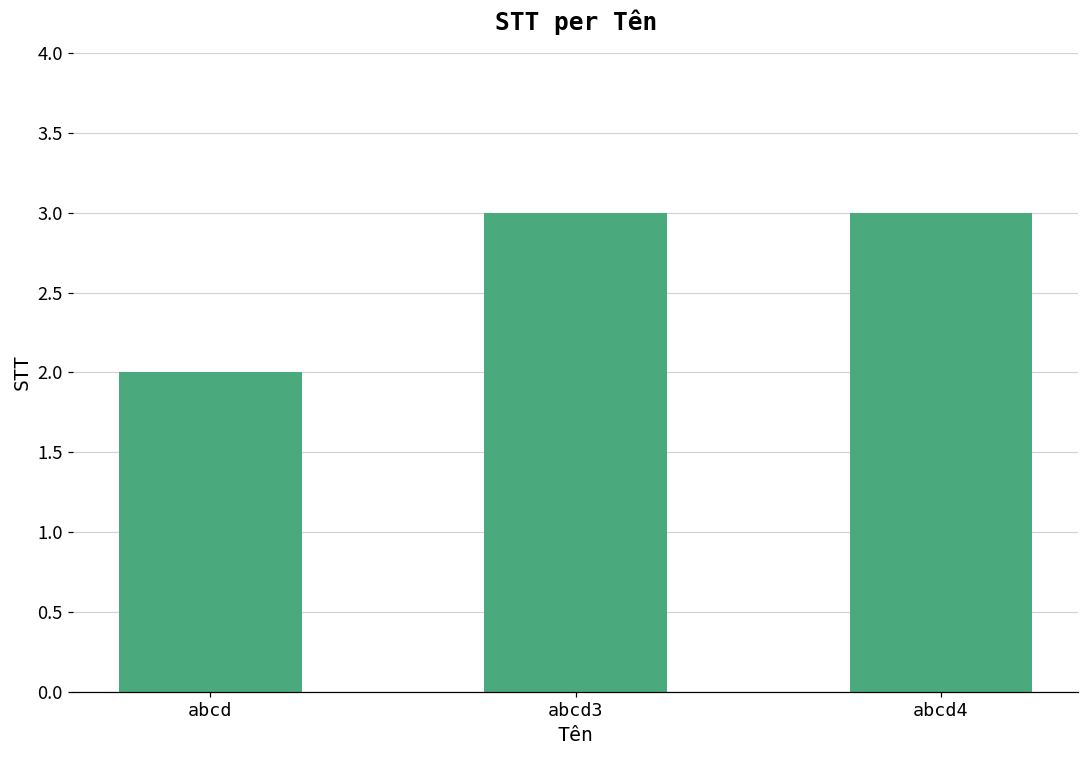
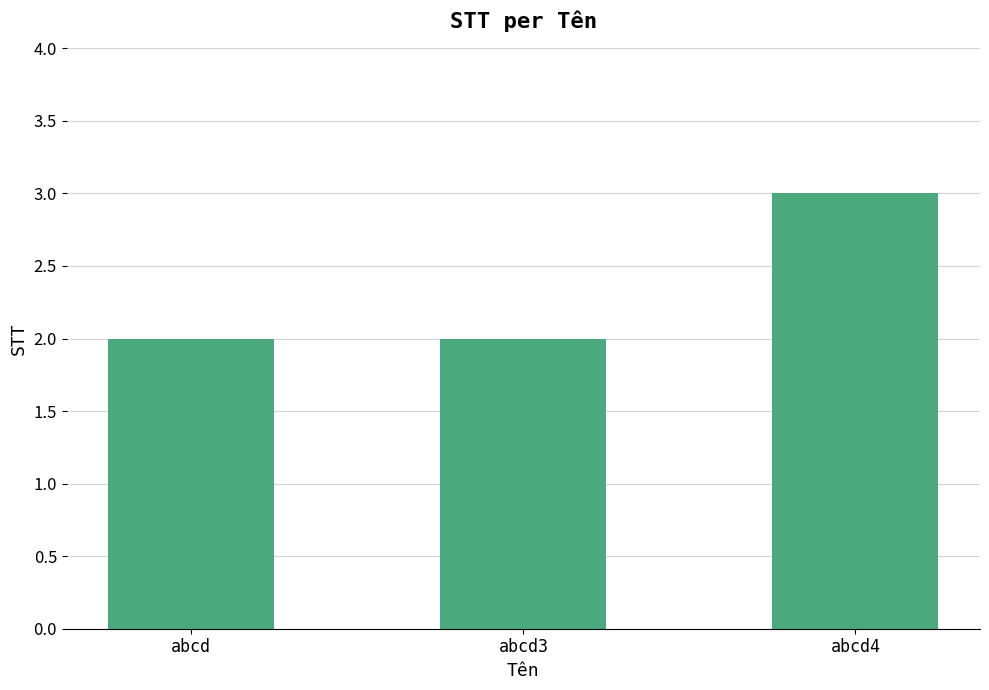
  {
    "abcd": 2,
-   "abcd3": 3,
+   "abcd3": 2,
    "abcd4": 3
  }
